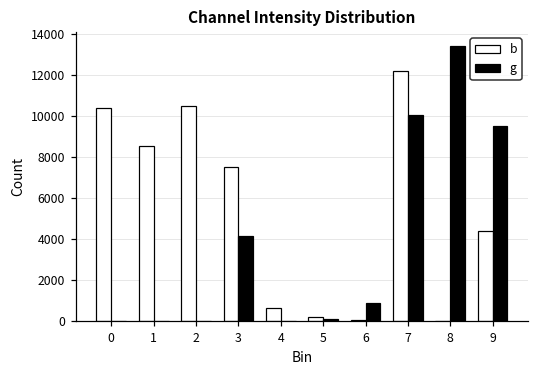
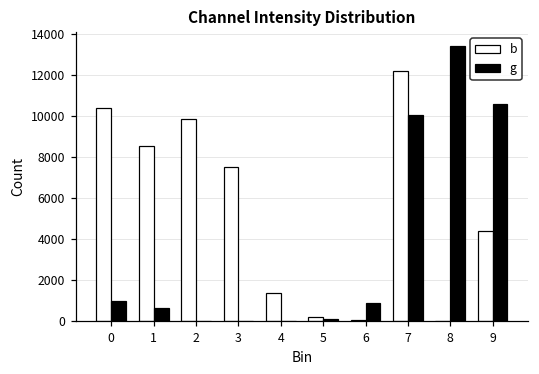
  {
    "b": {
      "0": 10400,
      "1": 8500,
-     "2": 10500,
+     "2": 9900,
      "3": 7500,
-     "4": 600,
+     "4": 1400,
      "5": 200,
      "7": 12200,
      "9": 4400
    },
    "g": {
-     "0": 0,
-     "1": 0,
+     "0": 1000,
+     "1": 600,
      "2": 0,
-     "3": 4100,
+     "3": 0,
      "6": 900,
      "7": 10100,
      "8": 13400,
-     "9": 9500
+     "9": 10600
    }
  }
